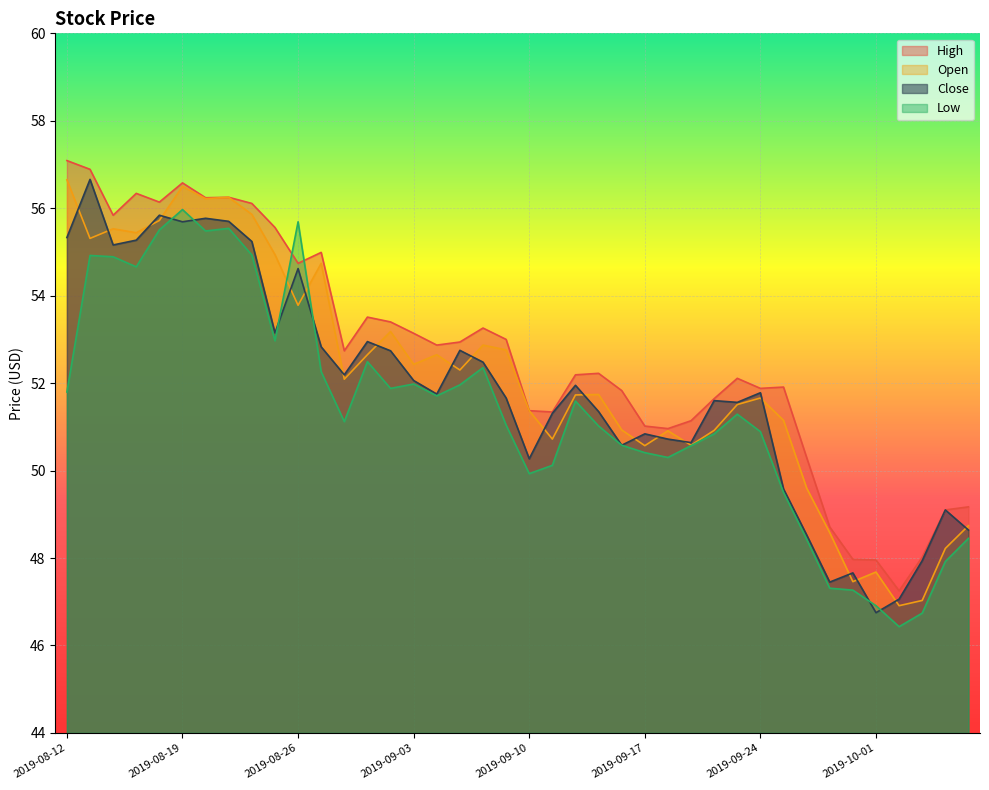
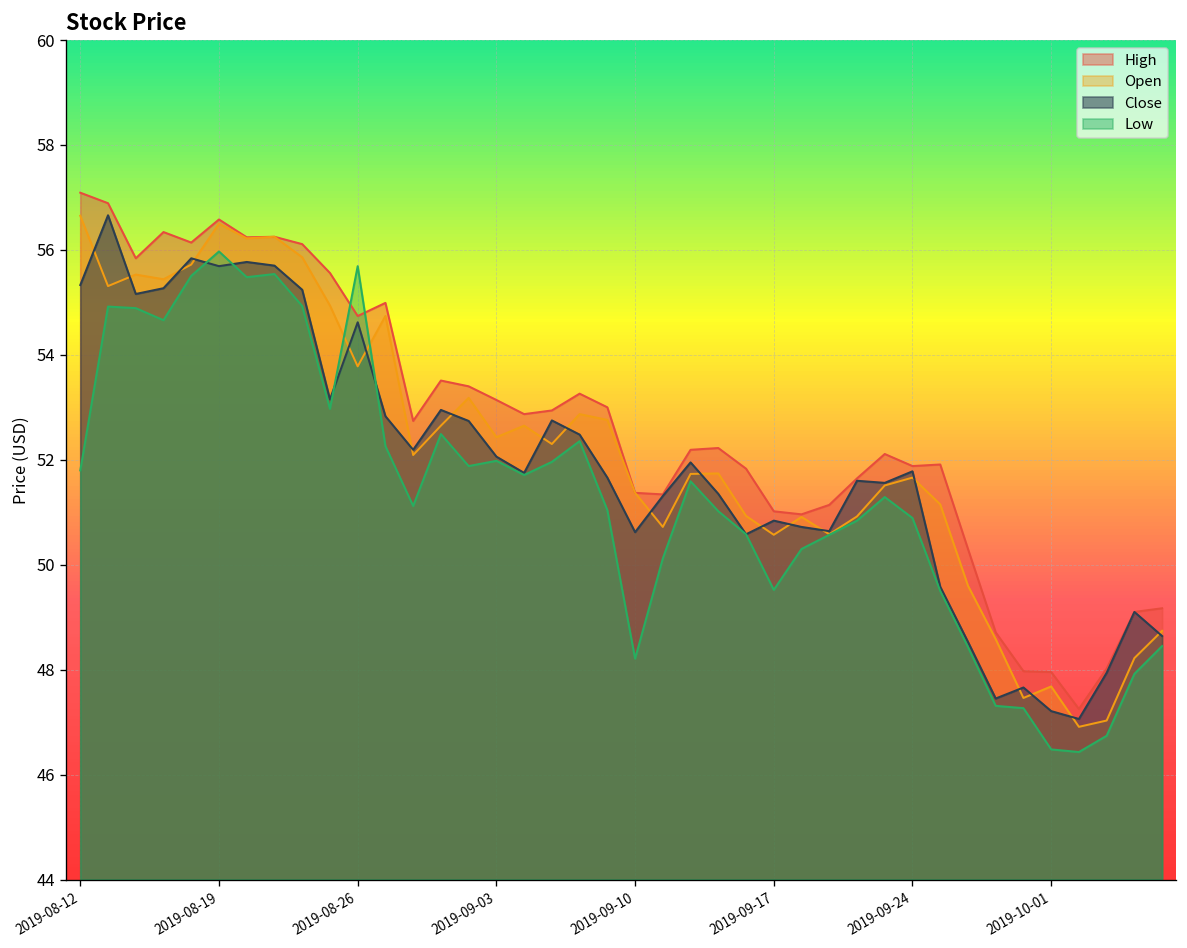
  {
    "Close": {
      "2019-08-12": 55.3,
      "2019-08-19": 55.7,
      "2019-08-26": 54.6,
      "2019-09-03": 52.1,
-     "2019-09-10": 50.3,
+     "2019-09-10": 50.6,
      "2019-09-17": 50.8,
      "2019-09-24": 51.8,
-     "2019-10-01": 46.8
+     "2019-10-01": 47.2
    },
    "Low": {
      "2019-08-12": 51.8,
      "2019-08-19": 56.0,
      "2019-08-26": 55.7,
      "2019-09-03": 52.0,
-     "2019-09-10": 49.9,
-     "2019-09-17": 50.4,
+     "2019-09-10": 48.2,
+     "2019-09-17": 49.5,
      "2019-09-24": 50.9,
-     "2019-10-01": 46.9
+     "2019-10-01": 46.5
    }
  }
